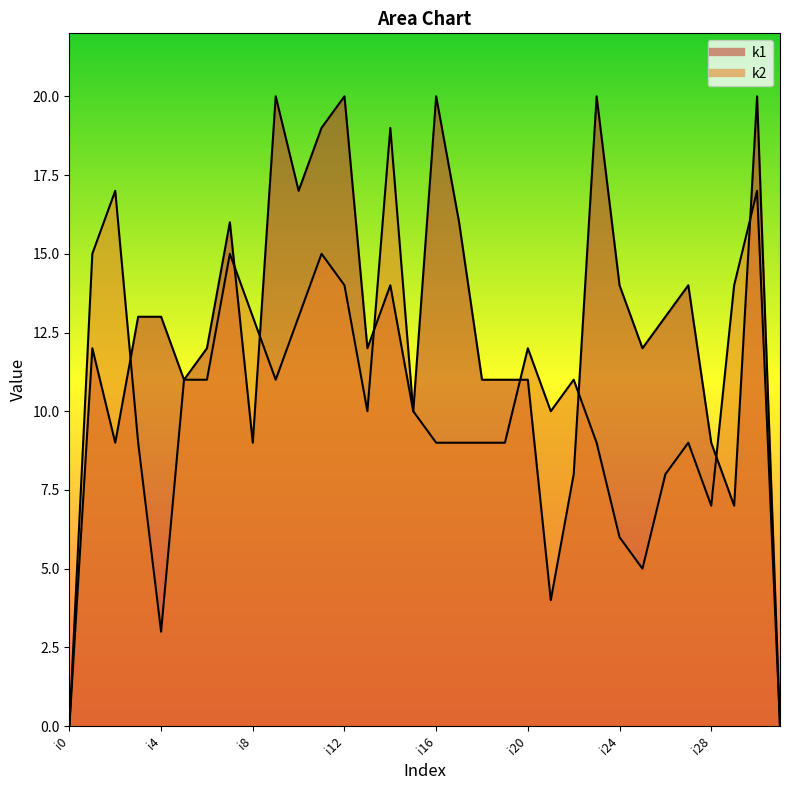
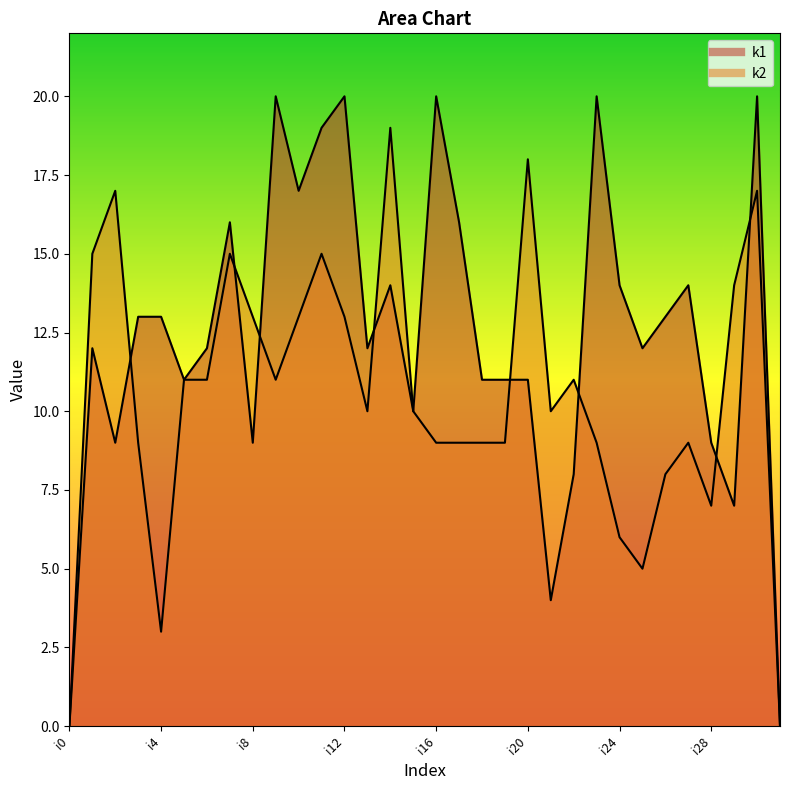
  {
    "k1": {
      "i4": 13,
      "i8": 9,
      "i12": 20,
      "i16": 20,
      "i20": 11,
      "i24": 14,
      "i28": 9
    },
    "k2": {
      "i4": 3,
      "i8": 13,
-     "i12": 14,
+     "i12": 13,
      "i16": 9,
-     "i20": 12,
+     "i20": 18,
      "i24": 6,
      "i28": 7
    }
  }
